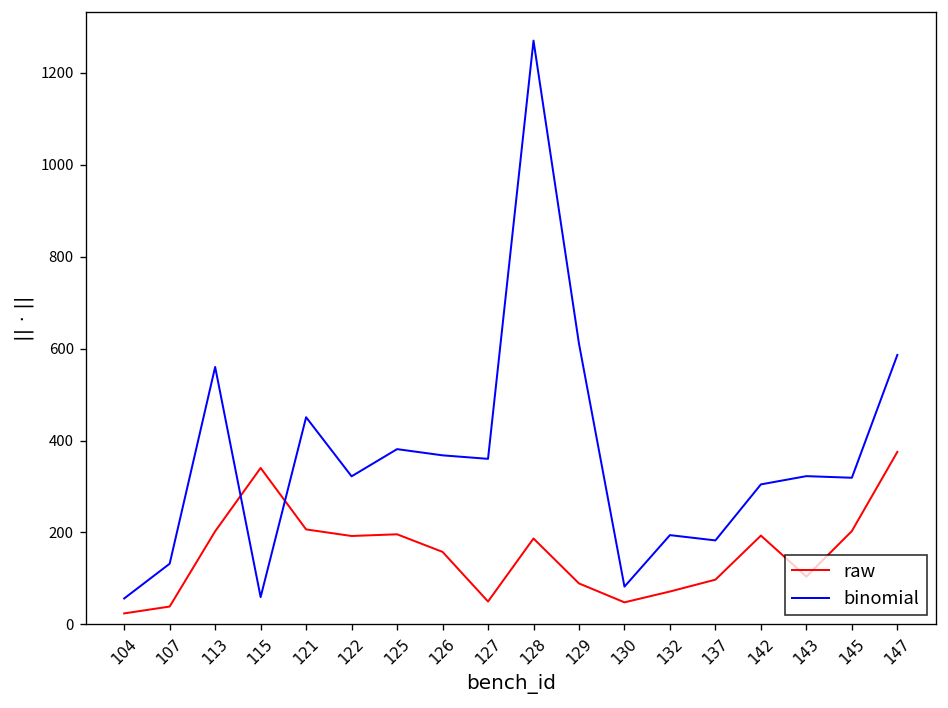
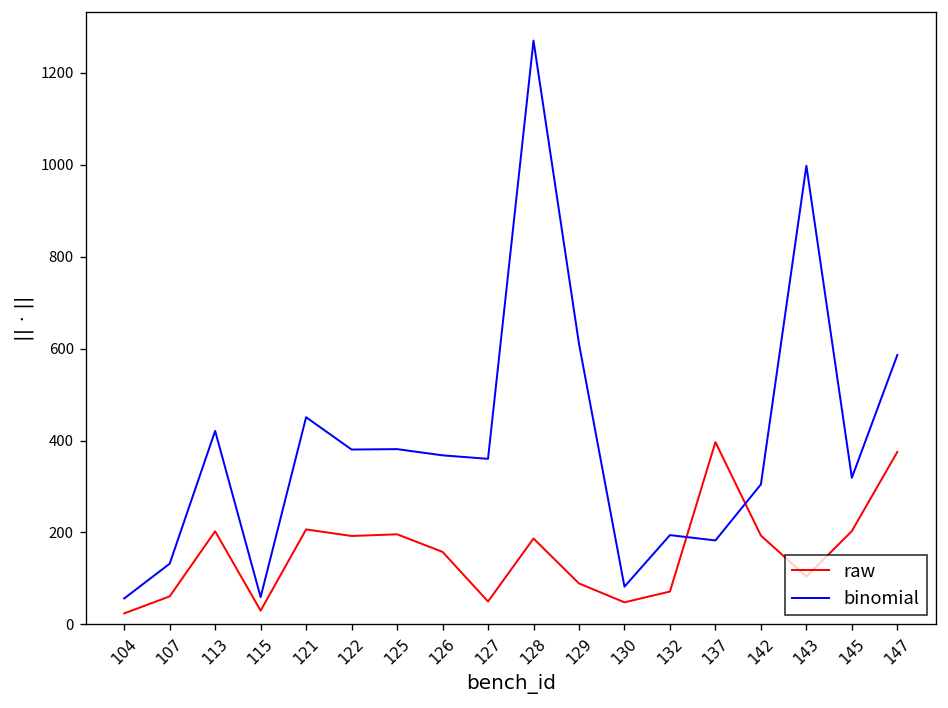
  {
    "raw": {
      "104": 20,
-     "107": 40,
+     "107": 60,
      "113": 200,
-     "115": 340,
+     "115": 30,
      "121": 210,
      "122": 190,
      "125": 200,
      "126": 160,
      "127": 50,
      "128": 190,
      "129": 90,
      "130": 50,
      "132": 70,
-     "137": 100,
+     "137": 400,
      "142": 190,
      "145": 200,
      "147": 380
    },
    "binomial": {
      "104": 60,
      "107": 130,
-     "113": 560,
+     "113": 420,
      "115": 60,
      "121": 450,
-     "122": 320,
+     "122": 380,
      "125": 380,
      "126": 370,
      "127": 360,
      "128": 1270,
      "129": 610,
      "130": 80,
      "132": 190,
      "137": 180,
      "142": 300,
-     "143": 320,
+     "143": 1000,
      "145": 320,
      "147": 590
    }
  }
